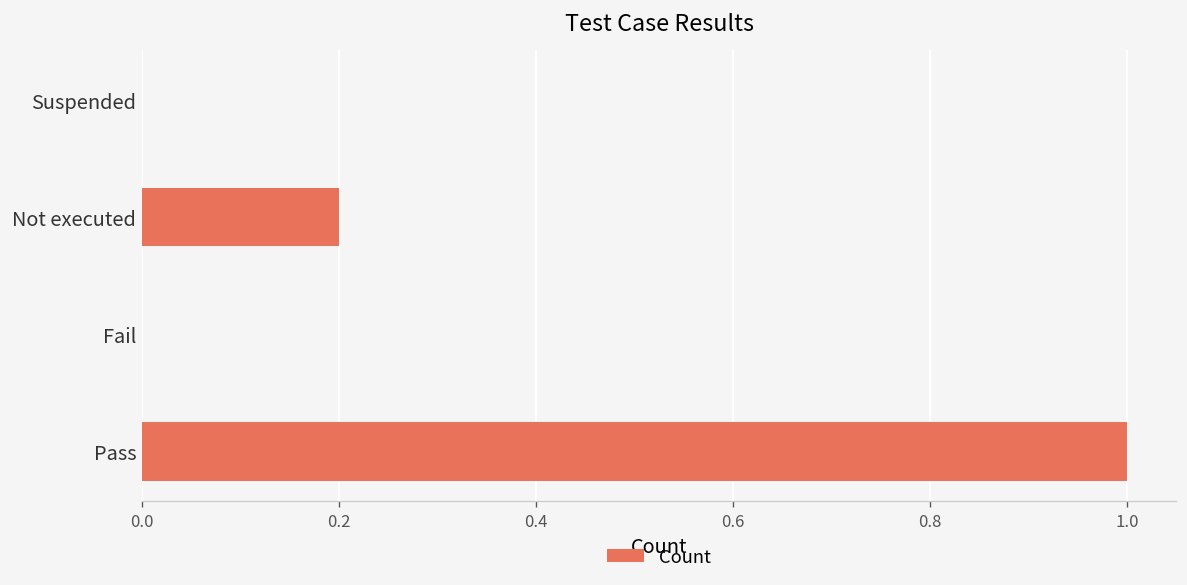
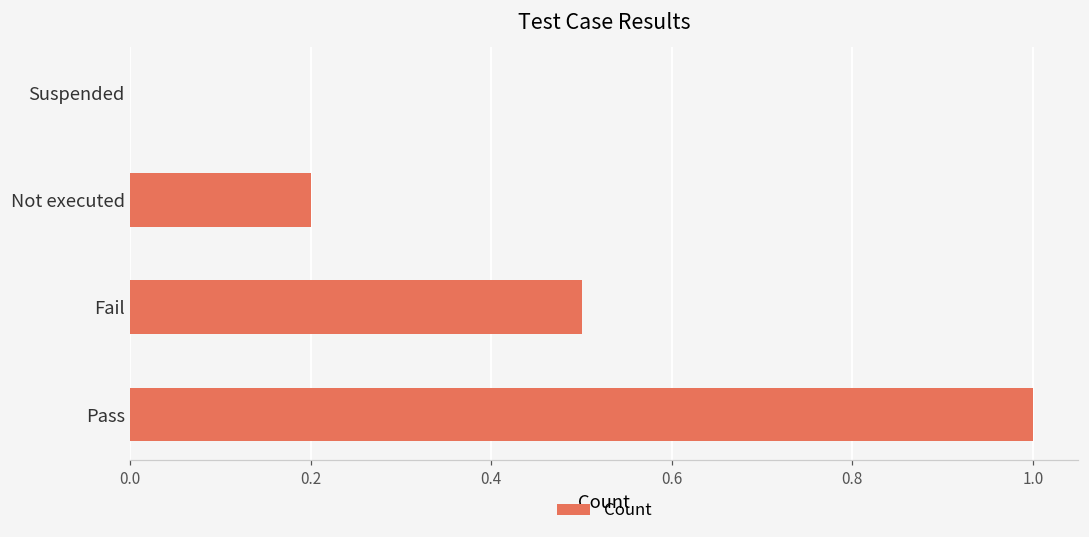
  {
    "Suspended": 0.0,
    "Not executed": 0.2,
-   "Fail": 0.0,
+   "Fail": 0.5,
    "Pass": 1.0
  }
